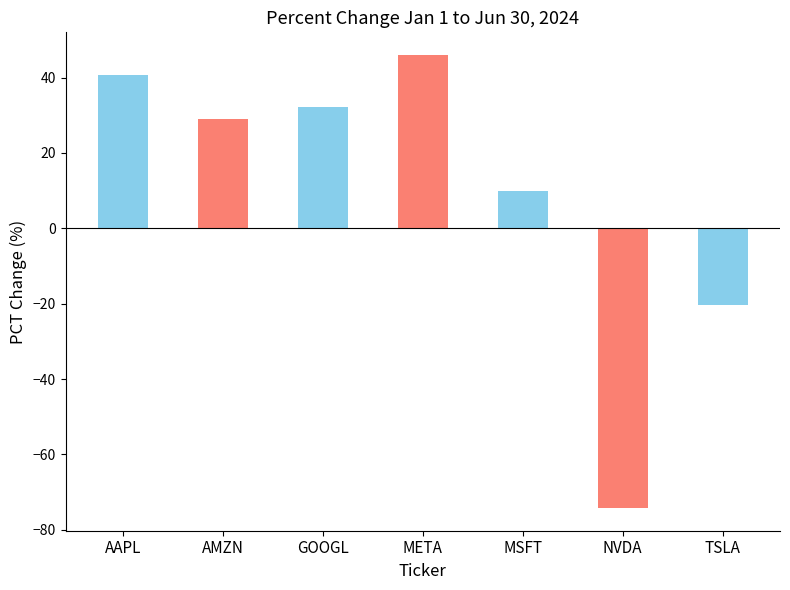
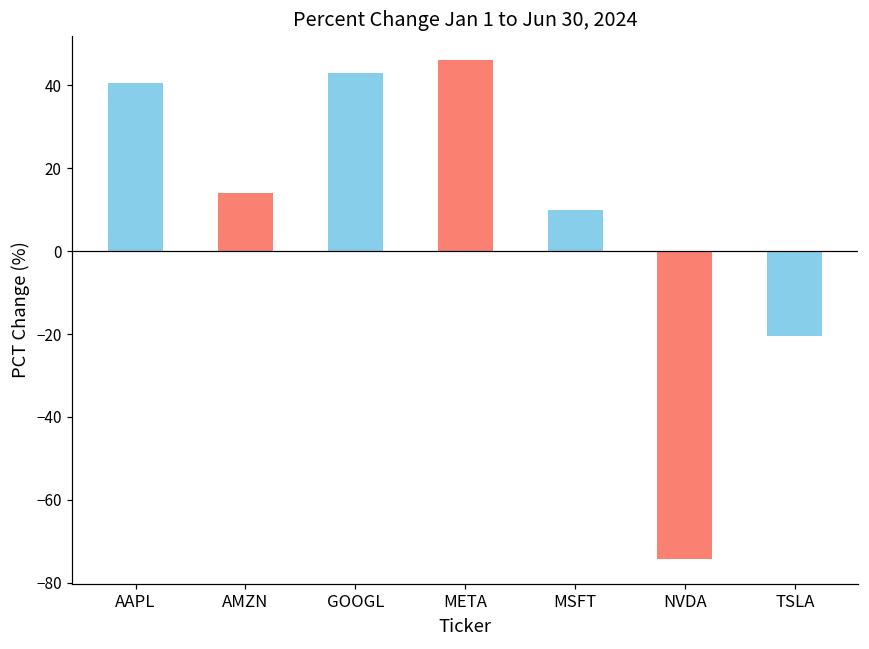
  {
    "AAPL": 41,
-   "AMZN": 29,
-   "GOOGL": 32,
+   "AMZN": 14,
+   "GOOGL": 43,
    "META": 46,
    "MSFT": 10,
    "NVDA": -74,
    "TSLA": -20
  }
